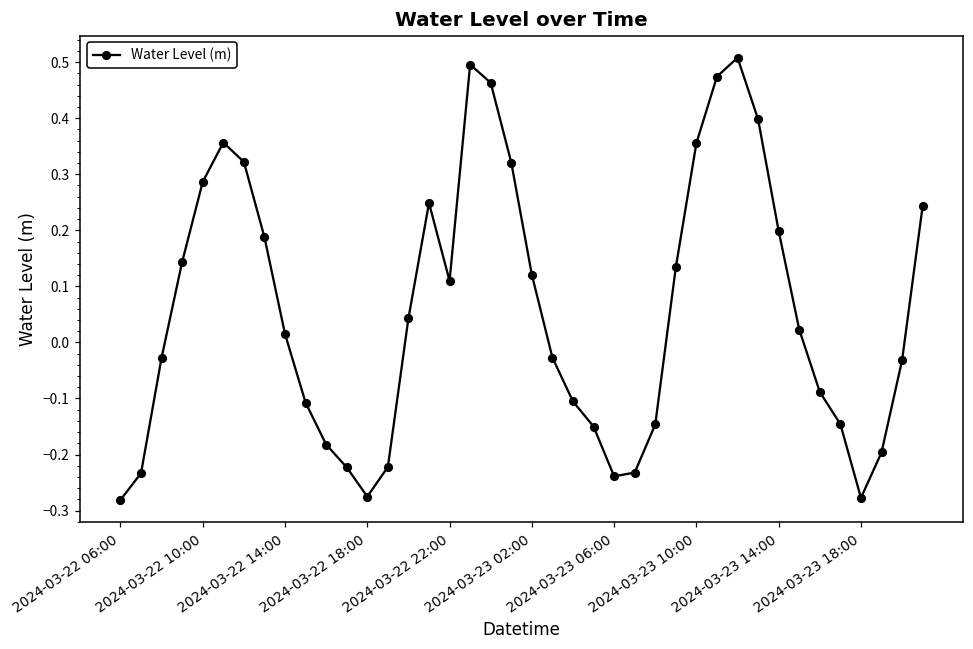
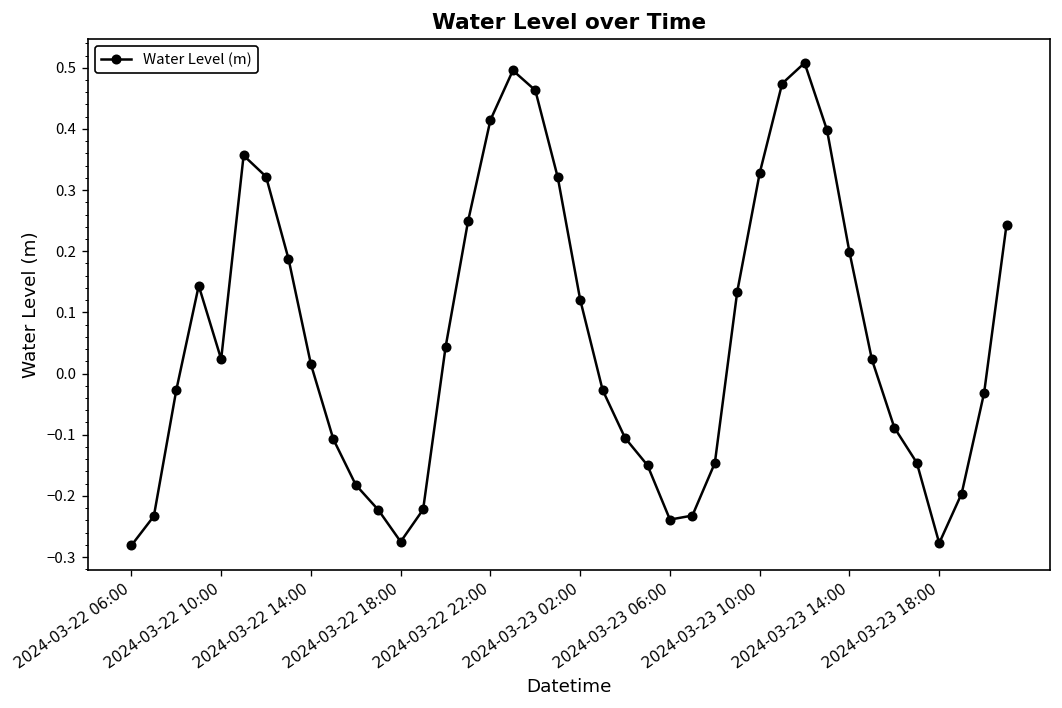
  {
    "2024-03-22 06:00": -0.28,
-   "2024-03-22 10:00": 0.29,
+   "2024-03-22 10:00": 0.02,
    "2024-03-22 14:00": 0.02,
    "2024-03-22 18:00": -0.27,
-   "2024-03-22 22:00": 0.11,
+   "2024-03-22 22:00": 0.41,
    "2024-03-23 02:00": 0.12,
    "2024-03-23 06:00": -0.24,
-   "2024-03-23 10:00": 0.36,
+   "2024-03-23 10:00": 0.33,
    "2024-03-23 14:00": 0.20,
    "2024-03-23 18:00": -0.28
  }
